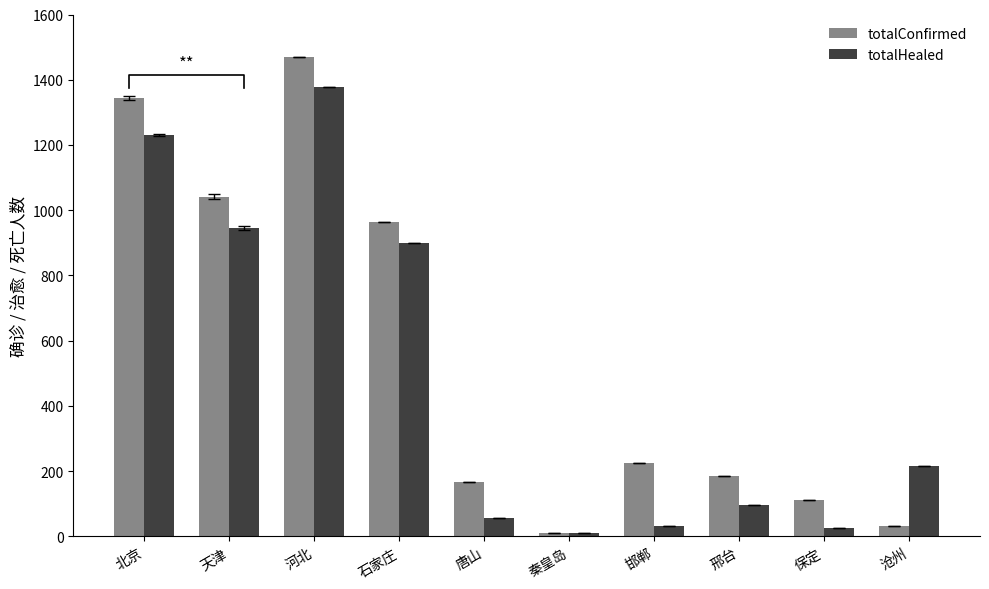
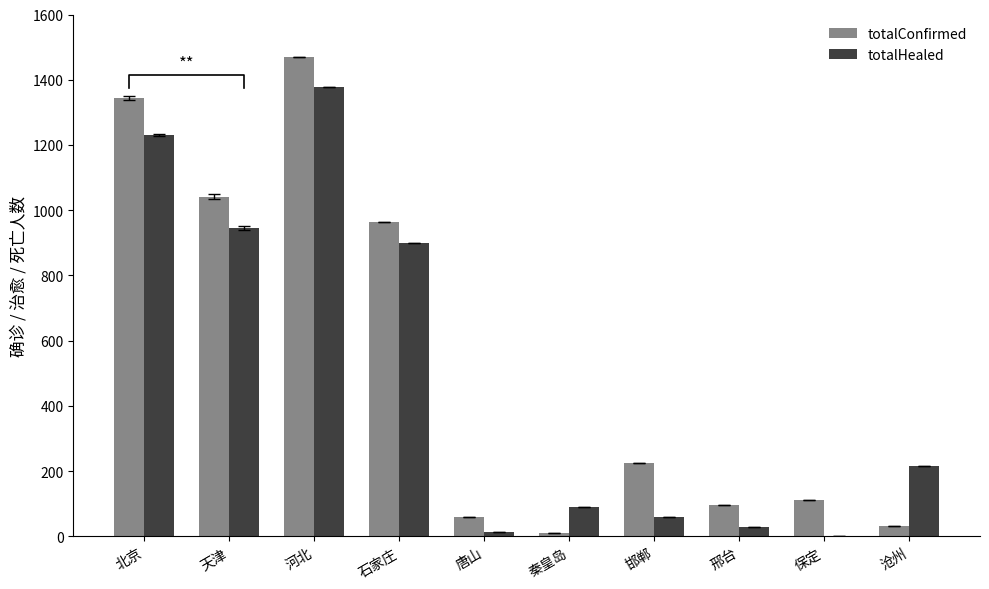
  {
    "totalConfirmed": {
      "北京": 1340,
      "天津": 1040,
      "河北": 1470,
      "石家庄": 960,
-     "唐山": 170,
+     "唐山": 60,
      "秦皇岛": 10,
      "邯郸": 230,
-     "邢台": 180,
+     "邢台": 100,
      "保定": 110,
      "沧州": 30
    },
    "totalHealed": {
      "北京": 1230,
      "天津": 950,
      "河北": 1380,
      "石家庄": 900,
-     "唐山": 60,
-     "秦皇岛": 10,
-     "邯郸": 30,
-     "邢台": 100,
-     "保定": 30,
+     "唐山": 10,
+     "秦皇岛": 90,
+     "邯郸": 60,
+     "邢台": 30,
+     "保定": 0,
      "沧州": 220
    }
  }
